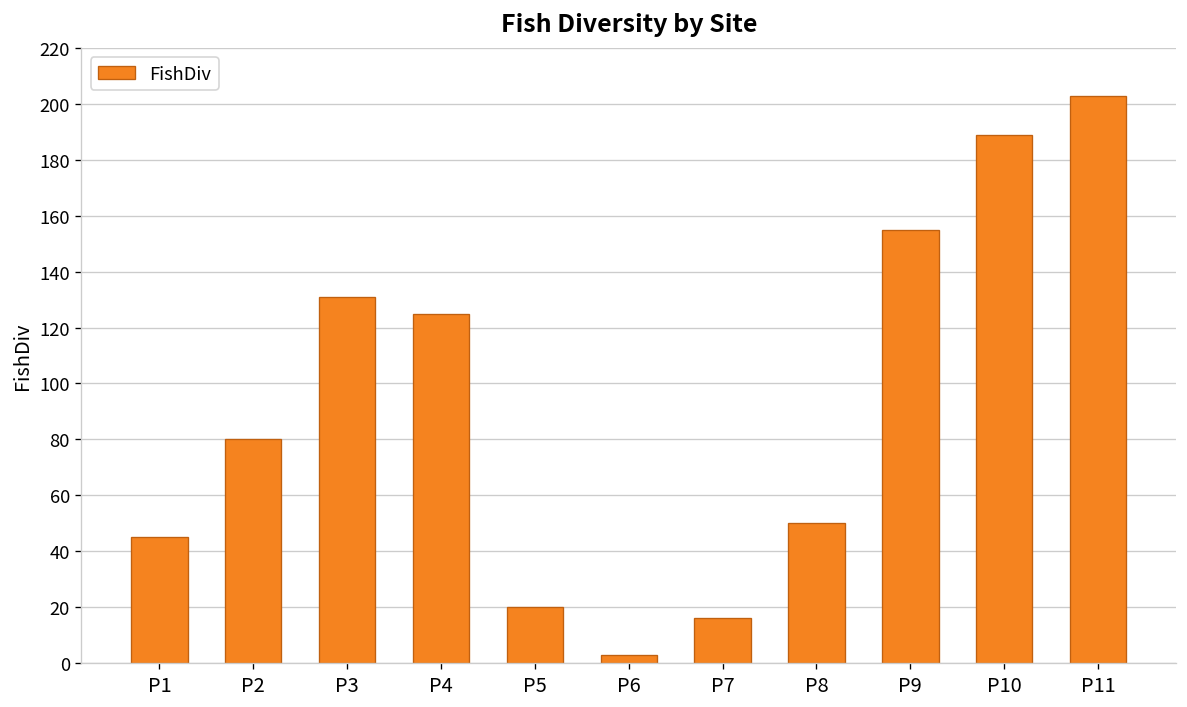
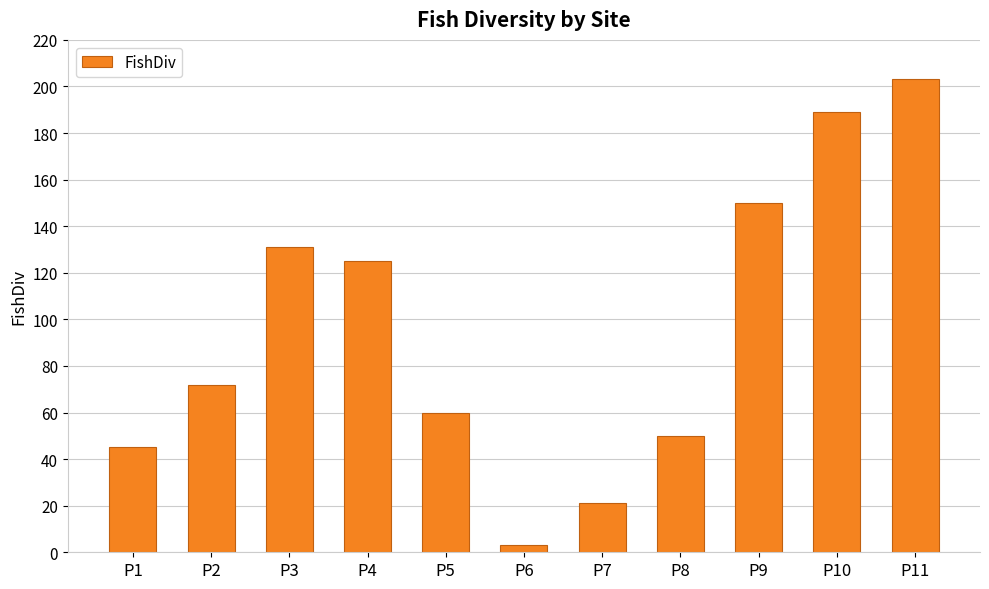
  {
    "P1": 45,
-   "P2": 80,
+   "P2": 72,
    "P3": 131,
    "P4": 125,
-   "P5": 20,
+   "P5": 60,
    "P6": 3,
-   "P7": 16,
+   "P7": 21,
    "P8": 50,
-   "P9": 155,
+   "P9": 150,
    "P10": 189,
    "P11": 203
  }
